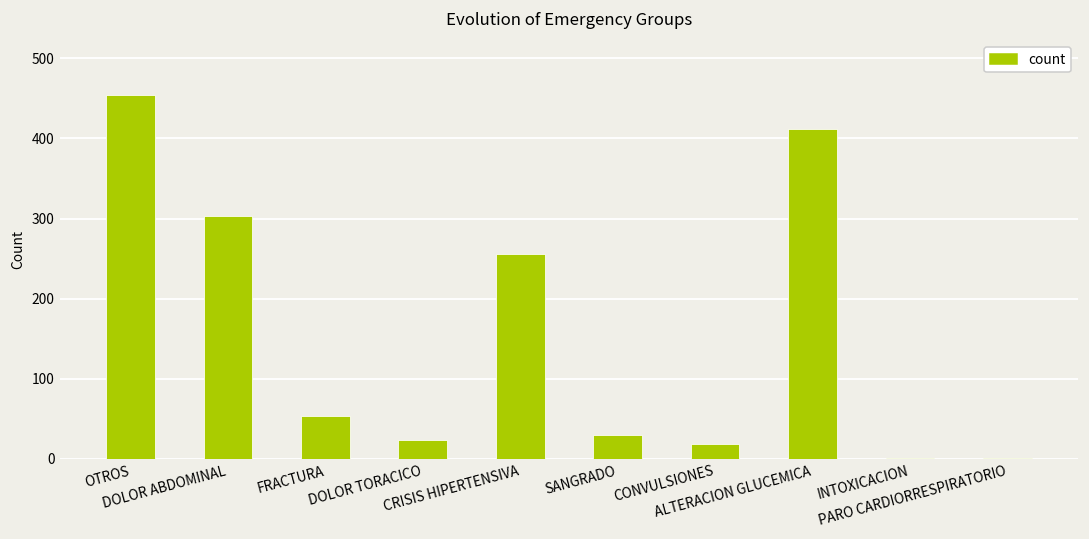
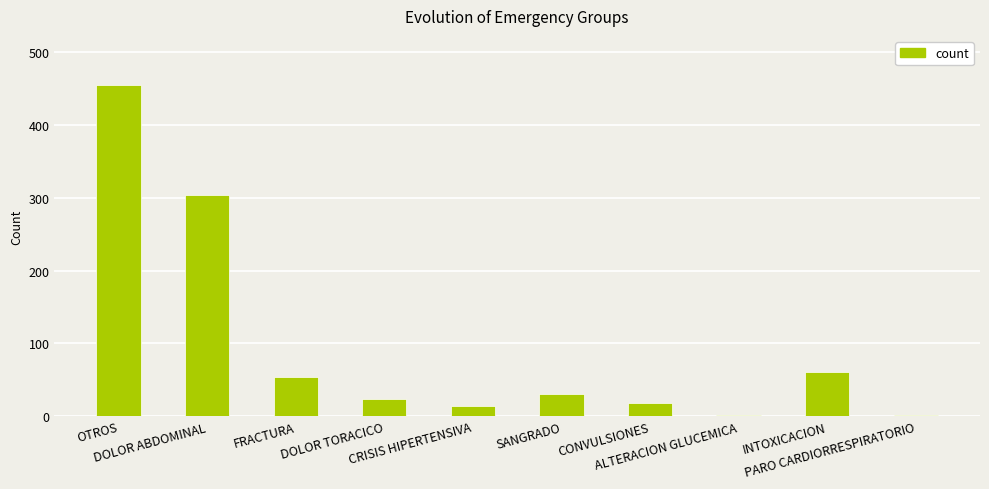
  {
    "OTROS": 450,
    "DOLOR ABDOMINAL": 300,
    "FRACTURA": 50,
    "DOLOR TORACICO": 20,
-   "CRISIS HIPERTENSIVA": 260,
+   "CRISIS HIPERTENSIVA": 10,
    "SANGRADO": 30,
    "CONVULSIONES": 20,
-   "ALTERACION GLUCEMICA": 410,
-   "INTOXICACION": 0
+   "ALTERACION GLUCEMICA": 0,
+   "INTOXICACION": 60
  }
